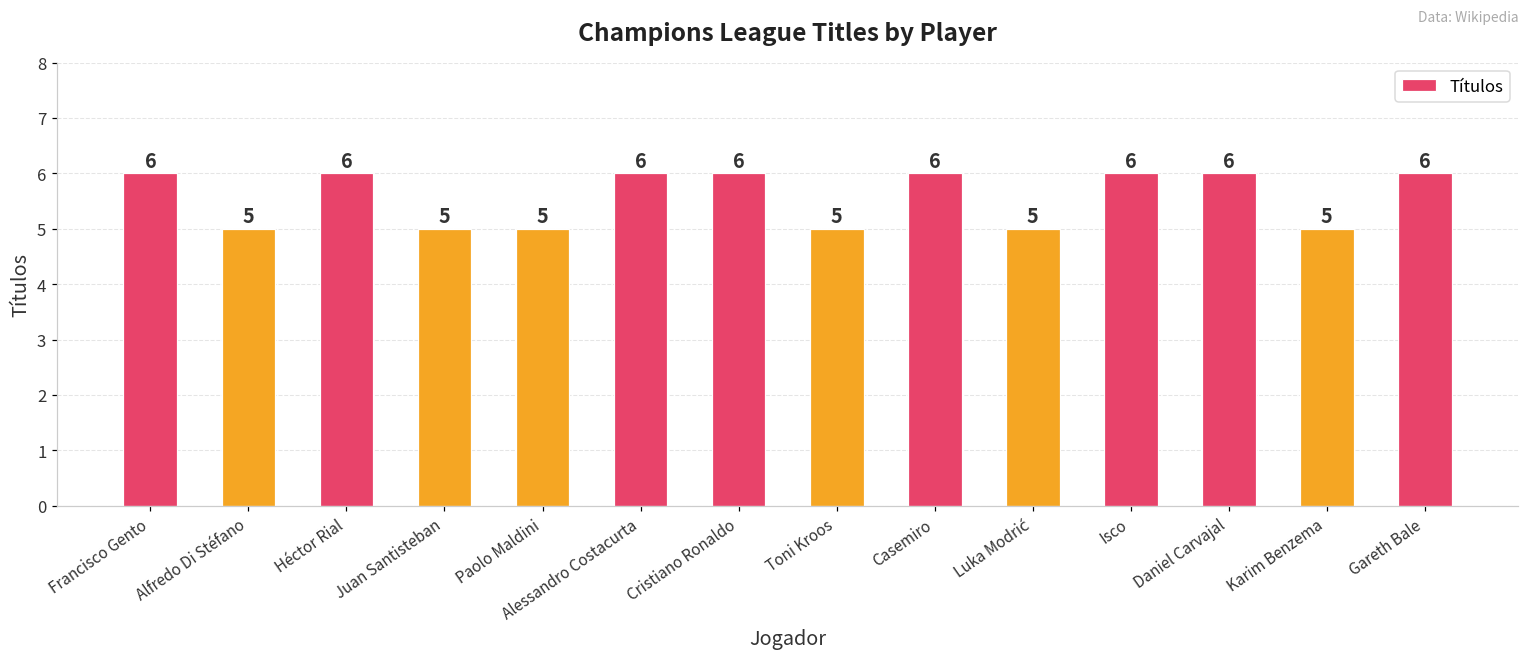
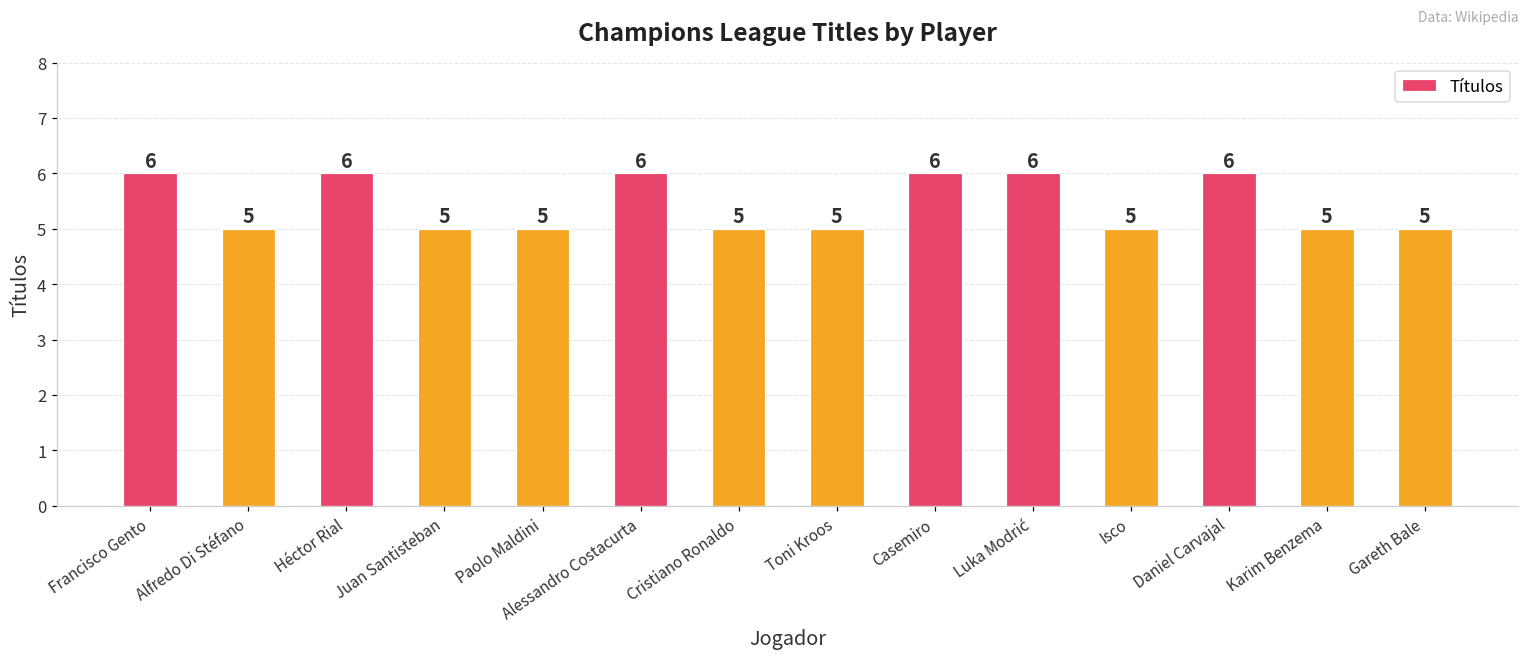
  {
    "Francisco Gento": 6,
    "Alfredo Di Stéfano": 5,
    "Héctor Rial": 6,
    "Juan Santisteban": 5,
    "Paolo Maldini": 5,
    "Alessandro Costacurta": 6,
-   "Cristiano Ronaldo": 6,
+   "Cristiano Ronaldo": 5,
    "Toni Kroos": 5,
    "Casemiro": 6,
-   "Luka Modrić": 5,
-   "Isco": 6,
+   "Luka Modrić": 6,
+   "Isco": 5,
    "Daniel Carvajal": 6,
    "Karim Benzema": 5,
-   "Gareth Bale": 6
+   "Gareth Bale": 5
  }
